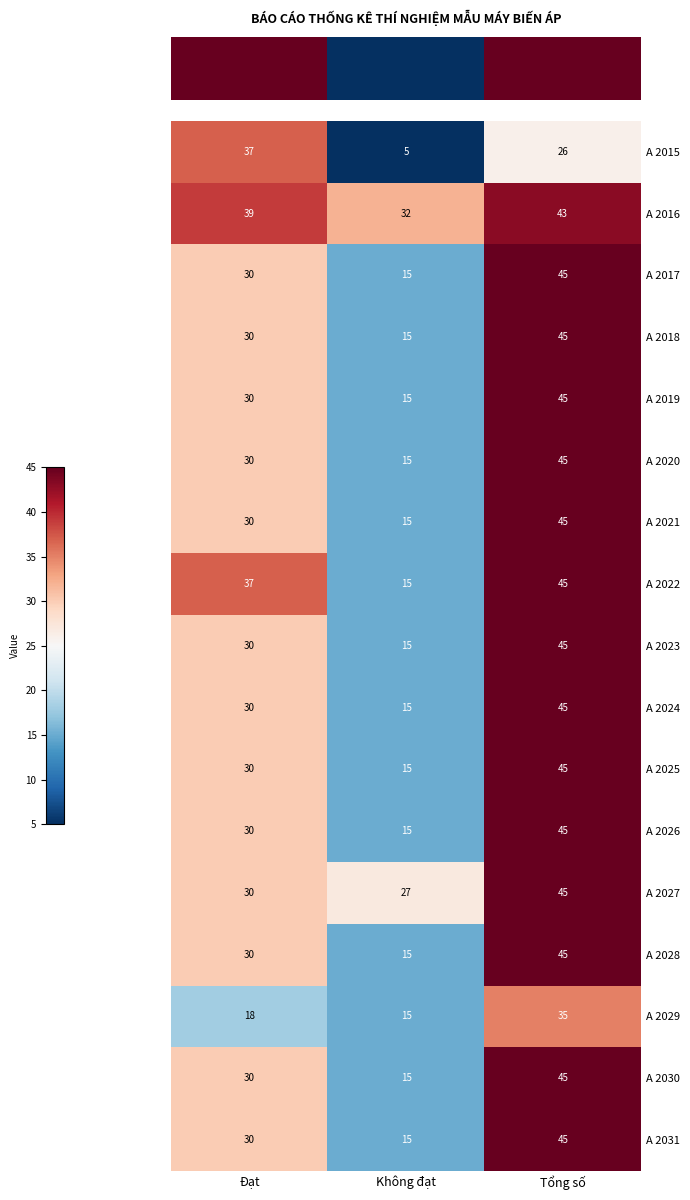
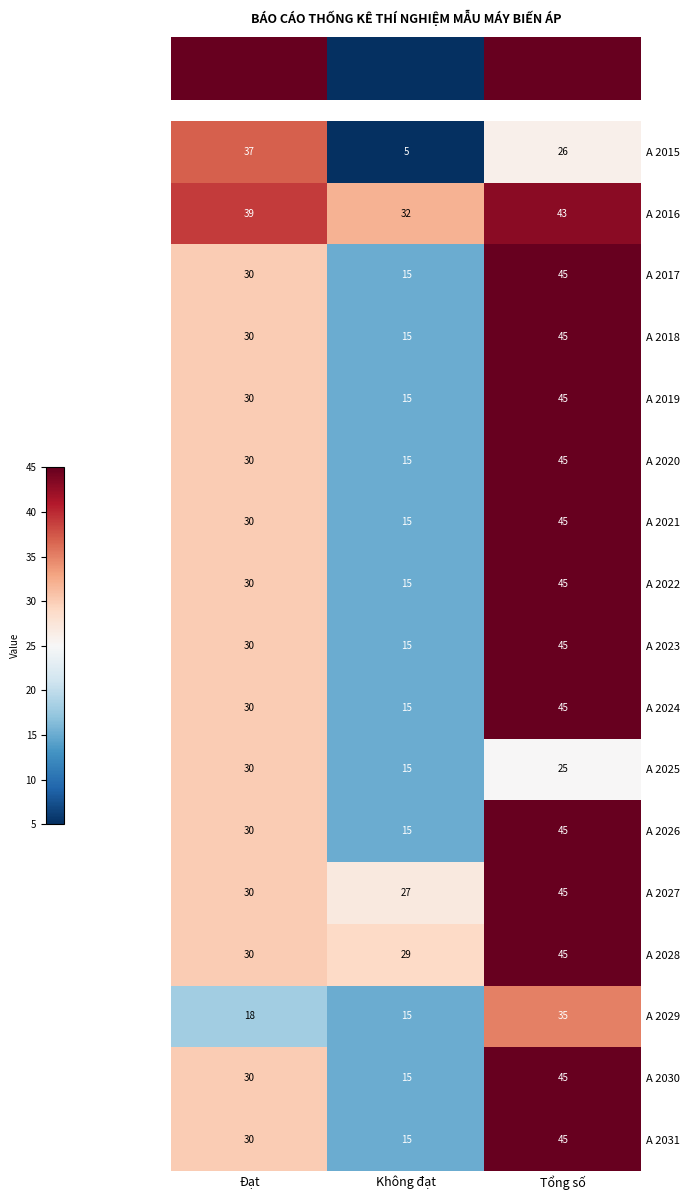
  {
    "A 2015": {
      "Đạt": 37,
      "Không đạt": 5,
      "Tổng số": 26
    },
    "A 2016": {
      "Đạt": 39,
      "Không đạt": 32,
      "Tổng số": 43
    },
    "A 2017": {
      "Đạt": 30,
      "Không đạt": 15,
      "Tổng số": 45
    },
    "A 2018": {
      "Đạt": 30,
      "Không đạt": 15,
      "Tổng số": 45
    },
    "A 2019": {
      "Đạt": 30,
      "Không đạt": 15,
      "Tổng số": 45
    },
    "A 2020": {
      "Đạt": 30,
      "Không đạt": 15,
      "Tổng số": 45
    },
    "A 2021": {
      "Đạt": 30,
      "Không đạt": 15,
      "Tổng số": 45
    },
    "A 2022": {
-     "Đạt": 37,
+     "Đạt": 30,
      "Không đạt": 15,
      "Tổng số": 45
    },
    "A 2023": {
      "Đạt": 30,
      "Không đạt": 15,
      "Tổng số": 45
    },
    "A 2024": {
      "Đạt": 30,
      "Không đạt": 15,
      "Tổng số": 45
    },
    "A 2025": {
      "Đạt": 30,
      "Không đạt": 15,
-     "Tổng số": 45
+     "Tổng số": 25
    },
    "A 2026": {
      "Đạt": 30,
      "Không đạt": 15,
      "Tổng số": 45
    },
    "A 2027": {
      "Đạt": 30,
      "Không đạt": 27,
      "Tổng số": 45
    },
    "A 2028": {
      "Đạt": 30,
-     "Không đạt": 15,
+     "Không đạt": 29,
      "Tổng số": 45
    },
    "A 2029": {
      "Đạt": 18,
      "Không đạt": 15,
      "Tổng số": 35
    },
    "A 2030": {
      "Đạt": 30,
      "Không đạt": 15,
      "Tổng số": 45
    },
    "A 2031": {
      "Đạt": 30,
      "Không đạt": 15,
      "Tổng số": 45
    }
  }
